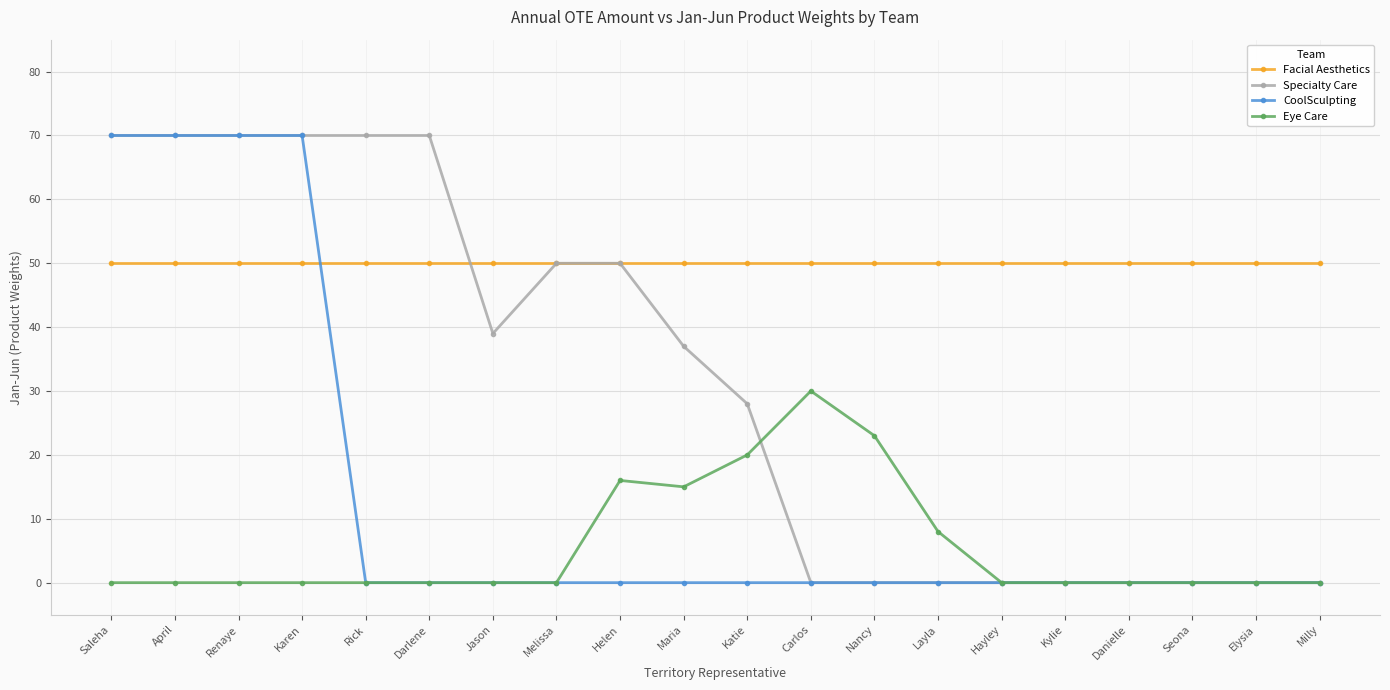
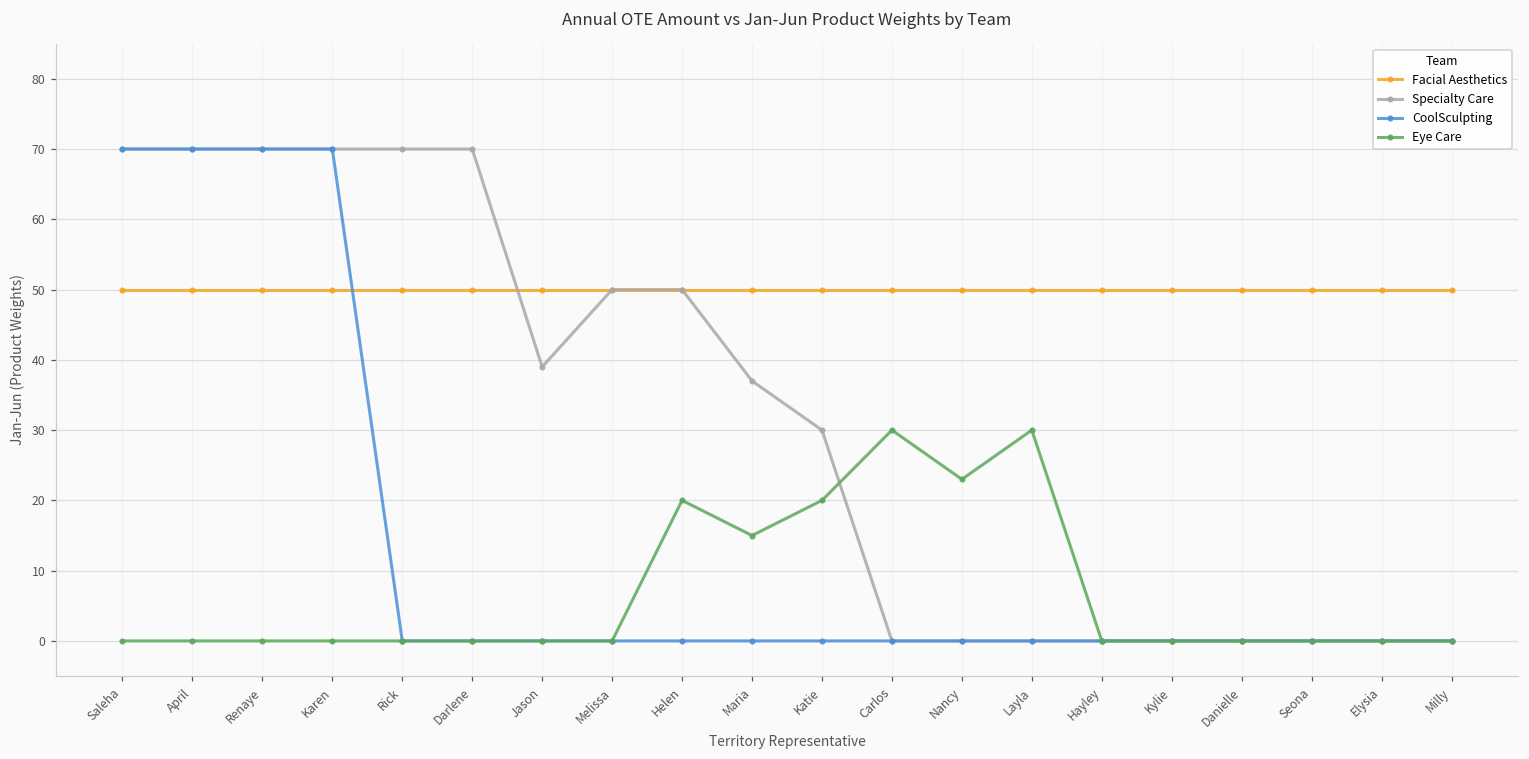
  {
    "Facial Aesthetics": {
      "Saleha": 50,
      "April": 50,
      "Renaye": 50,
      "Karen": 50,
      "Rick": 50,
      "Darlene": 50,
      "Jason": 50,
      "Maria": 50,
      "Katie": 50,
      "Carlos": 50,
      "Nancy": 50,
      "Layla": 50,
      "Hayley": 50,
      "Kylie": 50,
      "Danielle": 50,
      "Seona": 50,
      "Elysia": 50,
      "Milly": 50
    },
    "Specialty Care": {
      "Rick": 70,
      "Darlene": 70,
      "Jason": 39,
      "Maria": 37,
-     "Katie": 28
+     "Katie": 30
    },
    "CoolSculpting": {
      "Helen": 0,
      "Maria": 0,
      "Katie": 0
    },
    "Eye Care": {
      "Saleha": 0,
      "April": 0,
      "Renaye": 0,
      "Karen": 0,
-     "Helen": 16,
+     "Helen": 20,
      "Maria": 15,
      "Katie": 20,
      "Carlos": 30,
      "Nancy": 23,
-     "Layla": 8
+     "Layla": 30
    }
  }
